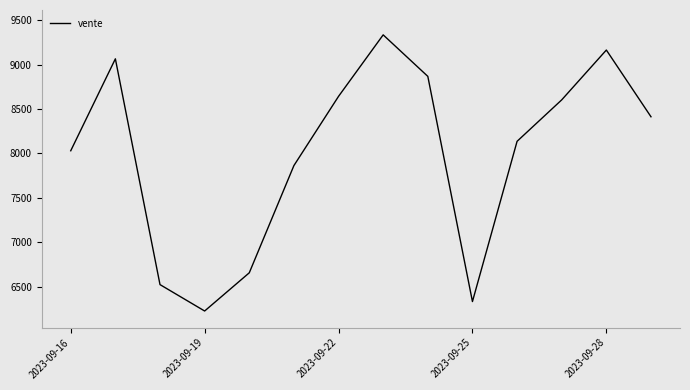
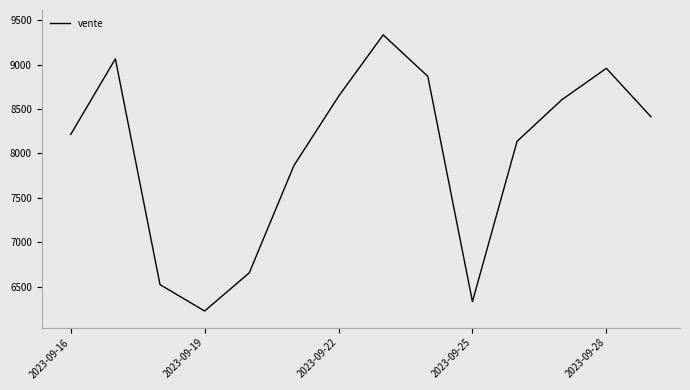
  {
-   "2023-09-16": 8000,
+   "2023-09-16": 8200,
    "2023-09-19": 6200,
    "2023-09-22": 8600,
    "2023-09-25": 6300,
-   "2023-09-28": 9200
+   "2023-09-28": 9000
  }
